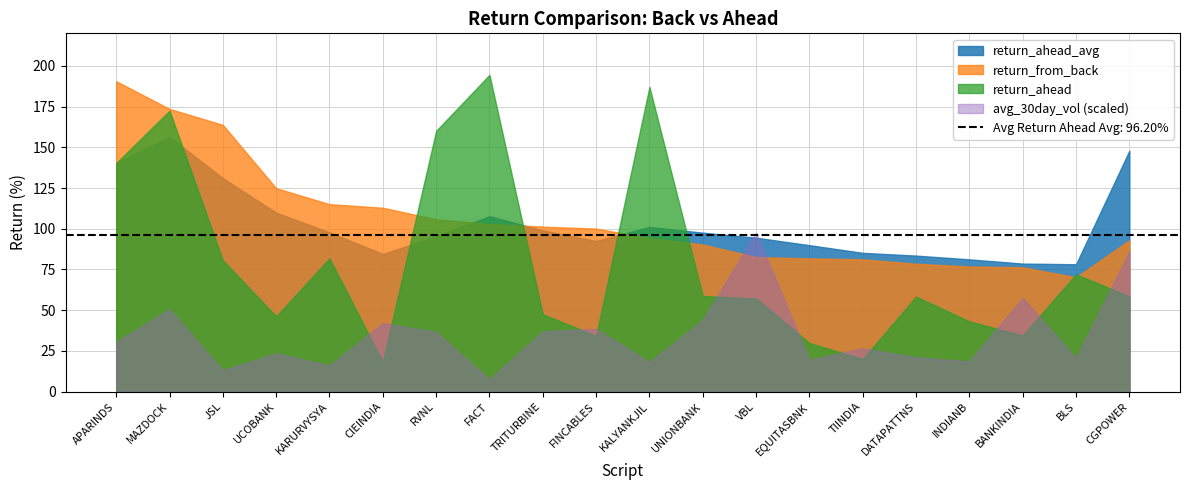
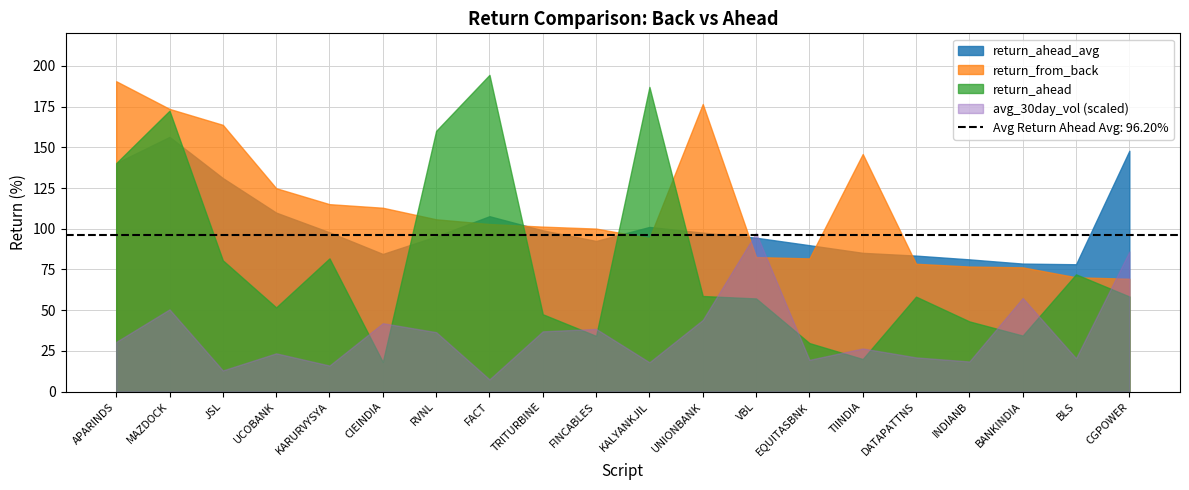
  {
    "return_ahead_avg": {
      "MAZDOCK": 156,
      "JSL": 131,
      "UCOBANK": 110,
      "KARURVYSYA": 98,
      "CIEINDIA": 85,
      "RVNL": 95,
      "FACT": 108,
      "TRITURBINE": 99,
      "FINCABLES": 93,
      "KALYANKJIL": 101,
      "UNIONBANK": 98,
      "VBL": 95,
      "EQUITASBNK": 90,
      "TIINDIA": 85,
      "DATAPATTNS": 84,
      "INDIANB": 81,
      "BANKINDIA": 79,
      "BLS": 78,
      "CGPOWER": 148
    },
    "return_from_back": {
      "APARINDS": 191,
      "JSL": 164,
      "UCOBANK": 125,
      "KARURVYSYA": 115,
      "CIEINDIA": 113,
      "RVNL": 106,
      "FACT": 103,
      "TRITURBINE": 101,
      "FINCABLES": 100,
      "KALYANKJIL": 94,
-     "UNIONBANK": 90,
+     "UNIONBANK": 177,
      "VBL": 83,
      "EQUITASBNK": 82,
-     "TIINDIA": 81,
+     "TIINDIA": 146,
      "DATAPATTNS": 79,
      "INDIANB": 77,
      "BANKINDIA": 76,
      "BLS": 70,
-     "CGPOWER": 93
+     "CGPOWER": 69
    },
    "return_ahead": {
      "JSL": 81,
-     "UCOBANK": 46,
+     "UCOBANK": 52,
      "KARURVYSYA": 82,
      "CIEINDIA": 18,
      "RVNL": 160,
      "FACT": 195,
      "TRITURBINE": 48,
      "FINCABLES": 34,
      "KALYANKJIL": 187,
      "UNIONBANK": 59,
      "VBL": 57,
      "EQUITASBNK": 30,
      "TIINDIA": 20,
      "DATAPATTNS": 58,
      "INDIANB": 43,
      "BANKINDIA": 34,
      "BLS": 72,
      "CGPOWER": 58
    },
    "avg_30day_vol (scaled)": {
      "APARINDS": 31,
      "MAZDOCK": 51,
      "JSL": 13,
      "UCOBANK": 24,
      "KARURVYSYA": 16,
      "CIEINDIA": 42,
      "RVNL": 37,
      "FACT": 8,
      "TRITURBINE": 37,
      "FINCABLES": 39,
      "KALYANKJIL": 18,
      "UNIONBANK": 44,
      "VBL": 98,
      "EQUITASBNK": 20,
      "TIINDIA": 27,
      "DATAPATTNS": 21,
      "INDIANB": 19,
      "BANKINDIA": 58,
      "BLS": 21,
      "CGPOWER": 86
    }
  }
